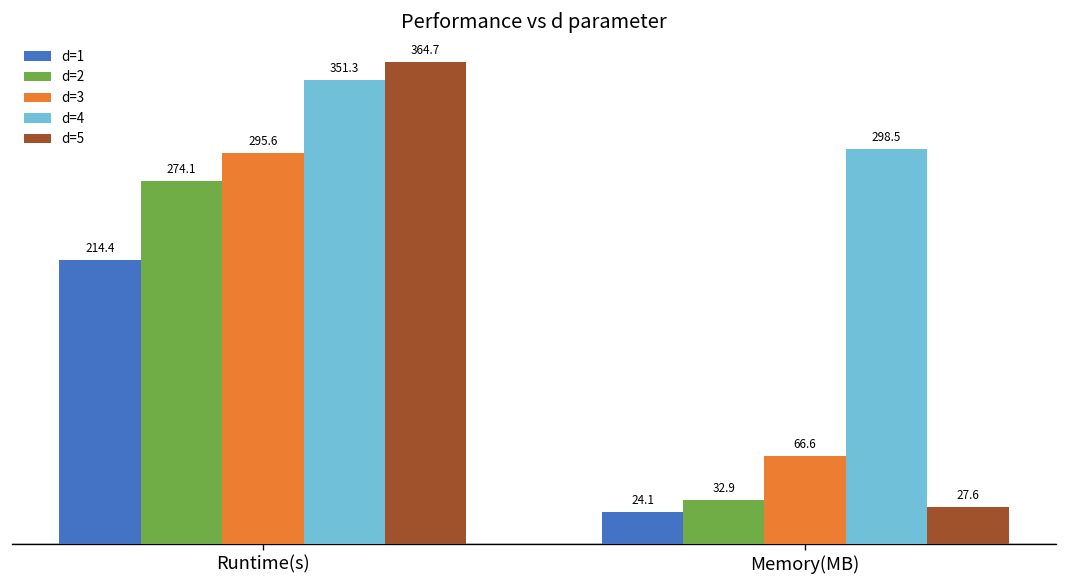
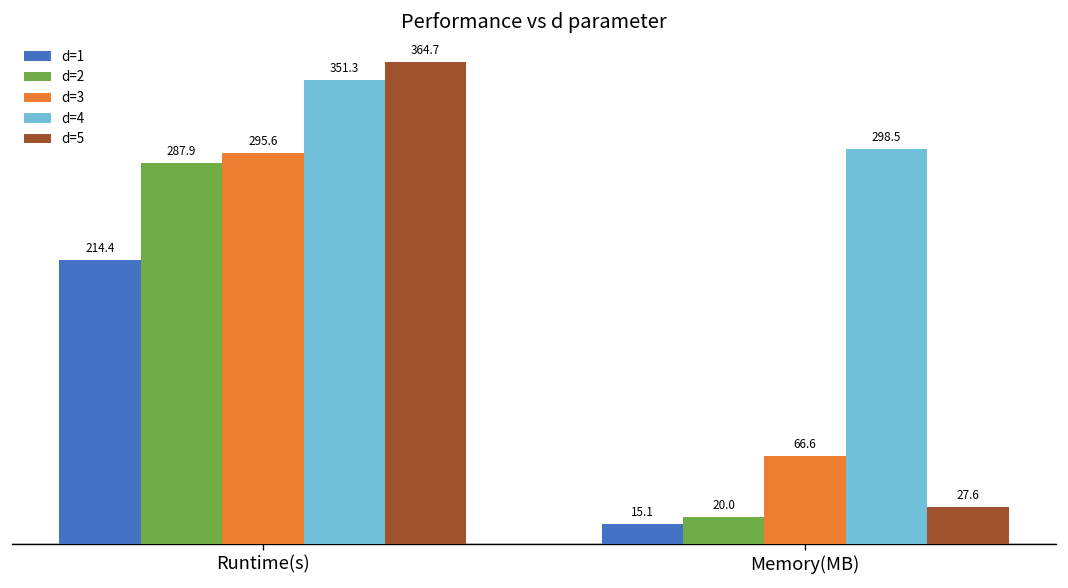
  {
    "d=1": {
      "Runtime(s)": 214.4,
-     "Memory(MB)": 24.1
+     "Memory(MB)": 15.1
    },
    "d=2": {
-     "Runtime(s)": 274.1,
-     "Memory(MB)": 32.9
+     "Runtime(s)": 287.9,
+     "Memory(MB)": 20.0
    },
    "d=3": {
      "Runtime(s)": 295.6,
      "Memory(MB)": 66.6
    },
    "d=4": {
      "Runtime(s)": 351.3,
      "Memory(MB)": 298.5
    },
    "d=5": {
      "Runtime(s)": 364.7,
      "Memory(MB)": 27.6
    }
  }
